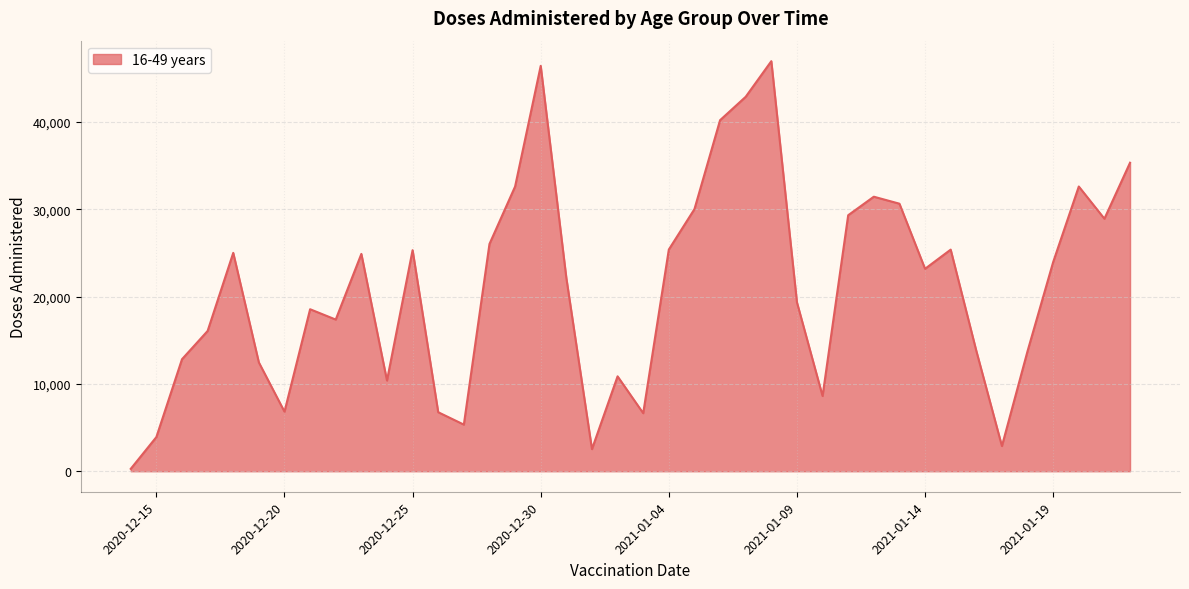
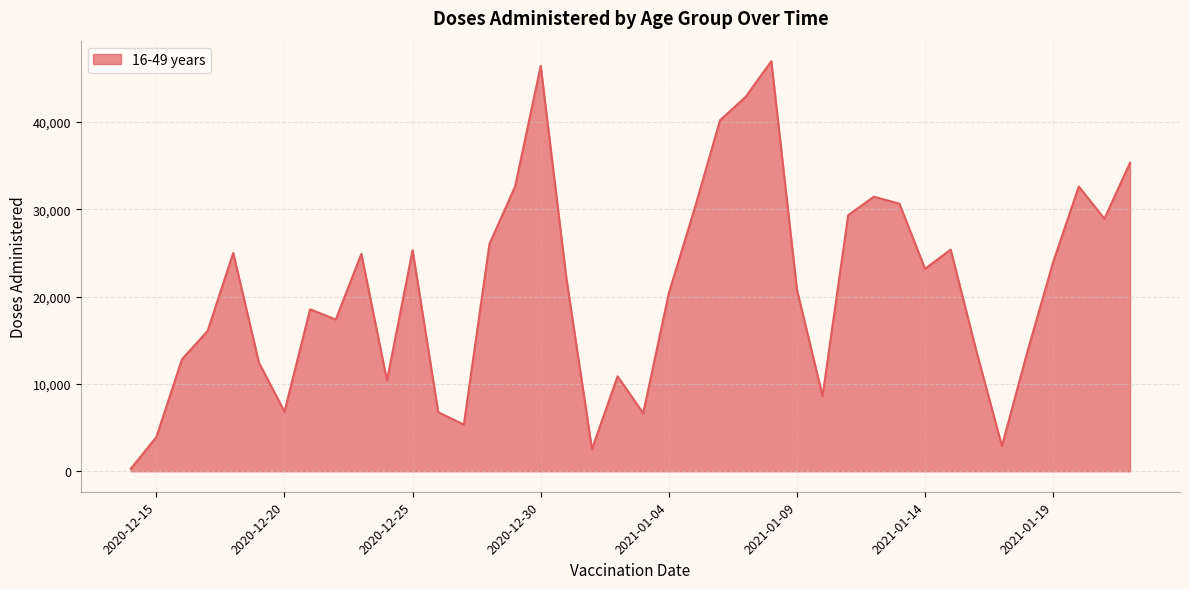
  {
    "2020-12-15": "4,000",
    "2020-12-20": "7,000",
    "2020-12-25": "25,000",
    "2020-12-30": "46,000",
-   "2021-01-04": "25,000",
-   "2021-01-09": "19,000",
+   "2021-01-04": "20,000",
+   "2021-01-09": "21,000",
    "2021-01-14": "23,000",
    "2021-01-19": "24,000"
  }
